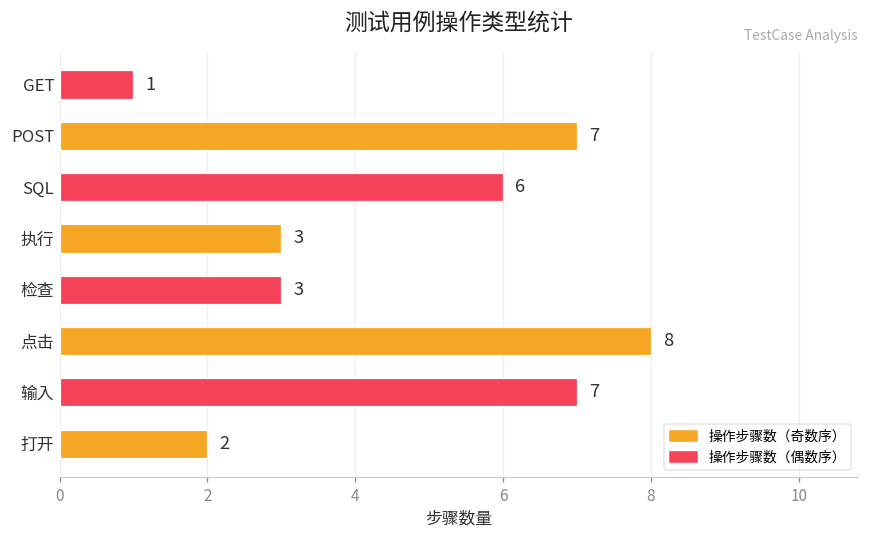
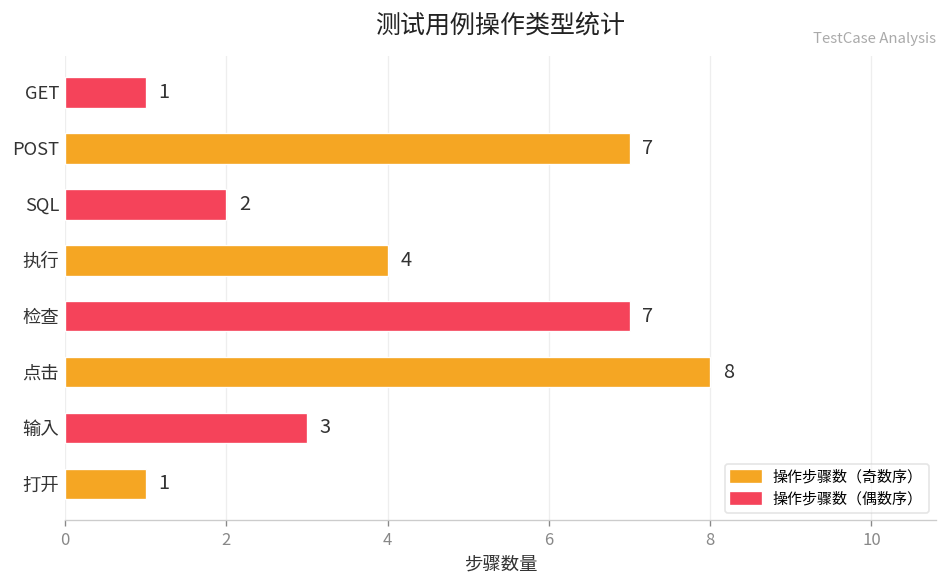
  {
    "GET": 1,
    "POST": 7,
-   "SQL": 6,
-   "执行": 3,
-   "检查": 3,
+   "SQL": 2,
+   "执行": 4,
+   "检查": 7,
    "点击": 8,
-   "输入": 7,
-   "打开": 2
+   "输入": 3,
+   "打开": 1
  }
